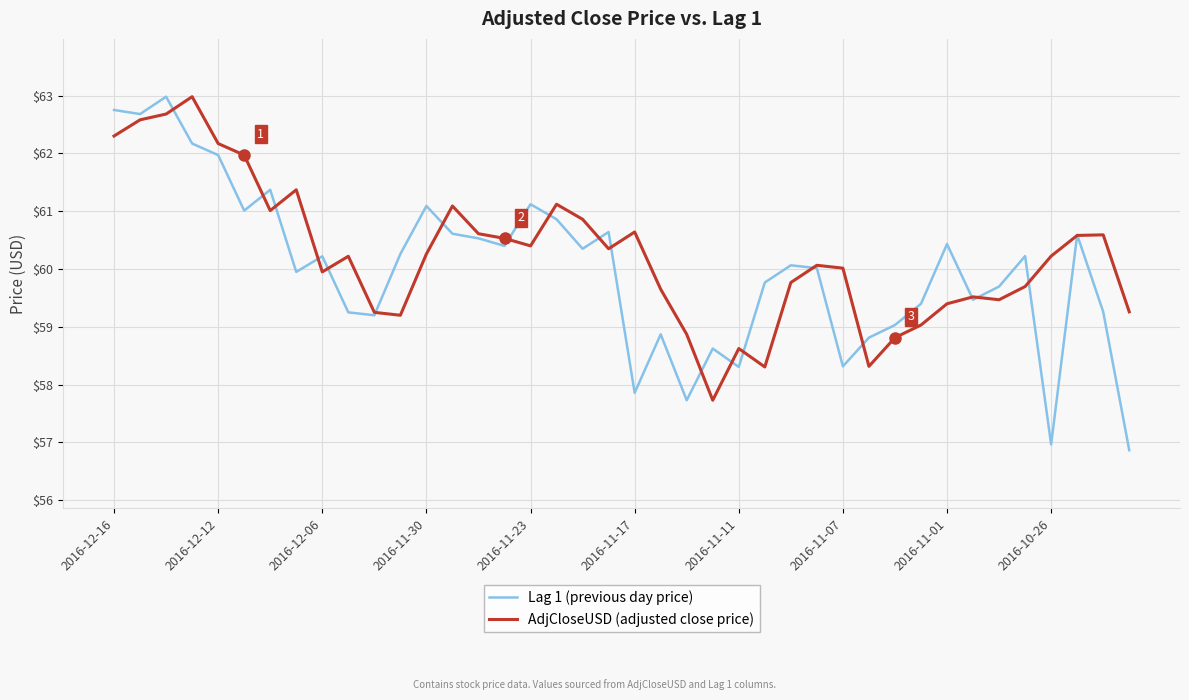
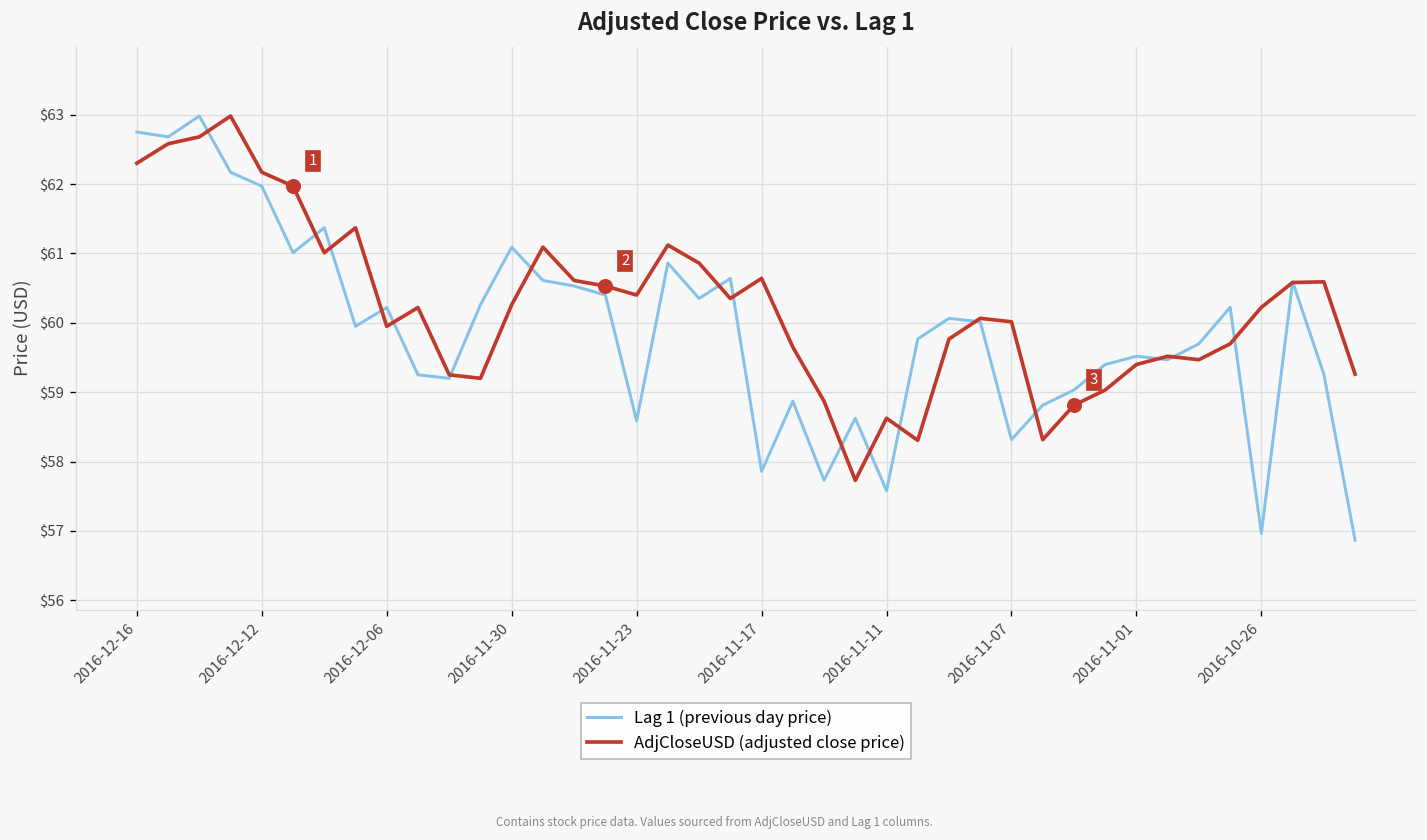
  {
    "Lag 1 (previous day price)": {
      "2016-12-16": "$62.8",
      "2016-12-12": "$62.0",
      "2016-12-06": "$60.2",
      "2016-11-30": "$61.1",
-     "2016-11-23": "$61.1",
+     "2016-11-23": "$58.6",
      "2016-11-17": "$57.9",
-     "2016-11-11": "$58.3",
+     "2016-11-11": "$57.6",
      "2016-11-07": "$58.3",
-     "2016-11-01": "$60.4",
+     "2016-11-01": "$59.5",
      "2016-10-26": "$57.0"
    }
  }
